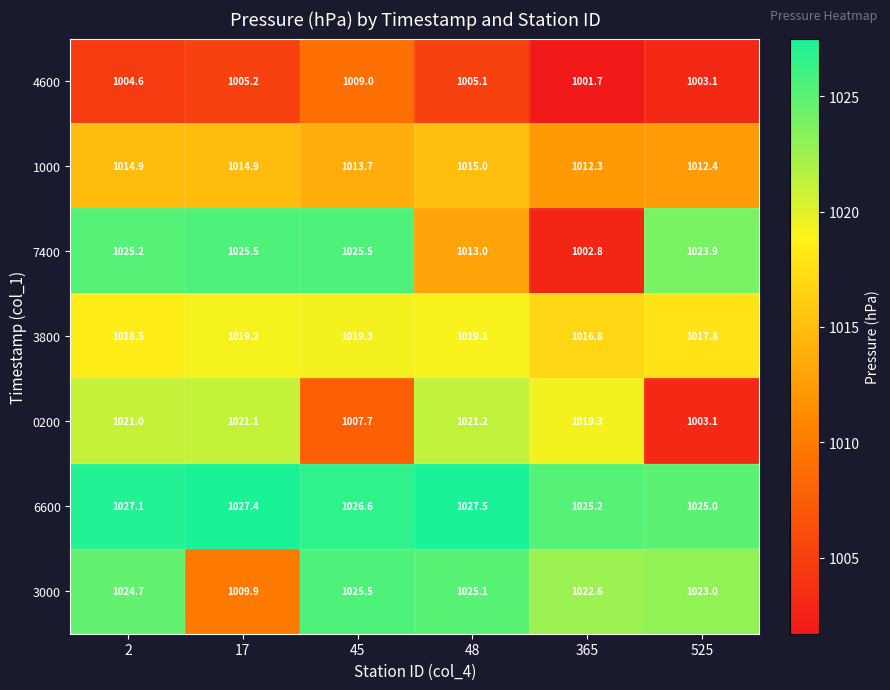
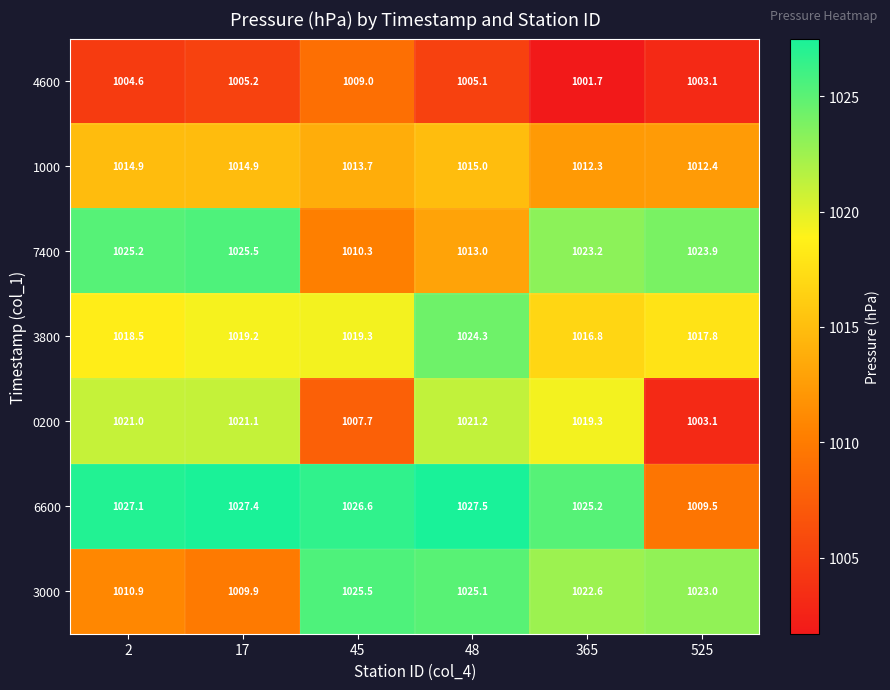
  {
    "4600": {
      "2": 1004.6,
      "17": 1005.2,
      "45": 1009.0,
      "48": 1005.1,
      "365": 1001.7,
      "525": 1003.1
    },
    "1000": {
      "2": 1014.9,
      "17": 1014.9,
      "45": 1013.7,
      "48": 1015.0,
      "365": 1012.3,
      "525": 1012.4
    },
    "7400": {
      "2": 1025.2,
      "17": 1025.5,
-     "45": 1025.5,
+     "45": 1010.3,
      "48": 1013.0,
-     "365": 1002.8,
+     "365": 1023.2,
      "525": 1023.9
    },
    "3800": {
      "2": 1018.5,
      "17": 1019.2,
      "45": 1019.3,
-     "48": 1019.1,
+     "48": 1024.3,
      "365": 1016.8,
      "525": 1017.8
    },
    "0200": {
      "2": 1021.0,
      "17": 1021.1,
      "45": 1007.7,
      "48": 1021.2,
      "365": 1019.3,
      "525": 1003.1
    },
    "6600": {
      "2": 1027.1,
      "17": 1027.4,
      "45": 1026.6,
      "48": 1027.5,
      "365": 1025.2,
-     "525": 1025.0
+     "525": 1009.5
    },
    "3000": {
-     "2": 1024.7,
+     "2": 1010.9,
      "17": 1009.9,
      "45": 1025.5,
      "48": 1025.1,
      "365": 1022.6,
      "525": 1023.0
    }
  }
